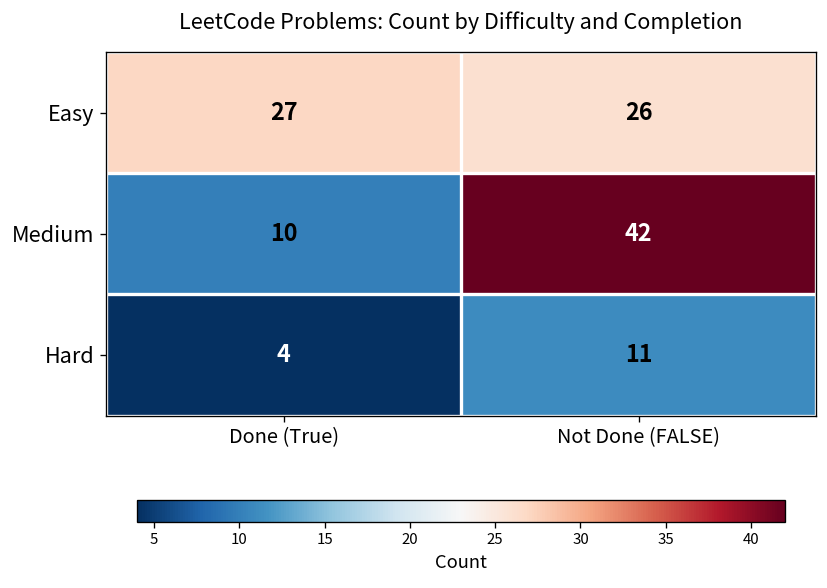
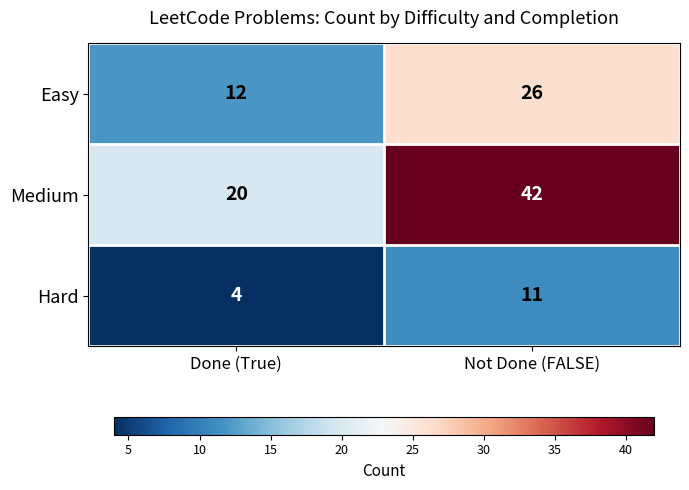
  {
    "Easy": {
-     "Done (True)": 27,
+     "Done (True)": 12,
      "Not Done (FALSE)": 26
    },
    "Medium": {
-     "Done (True)": 10,
+     "Done (True)": 20,
      "Not Done (FALSE)": 42
    },
    "Hard": {
      "Done (True)": 4,
      "Not Done (FALSE)": 11
    }
  }
